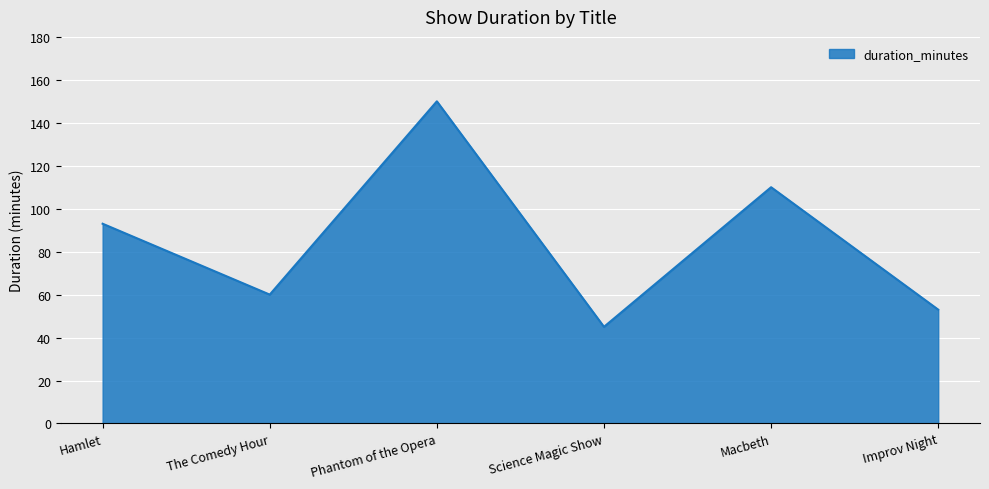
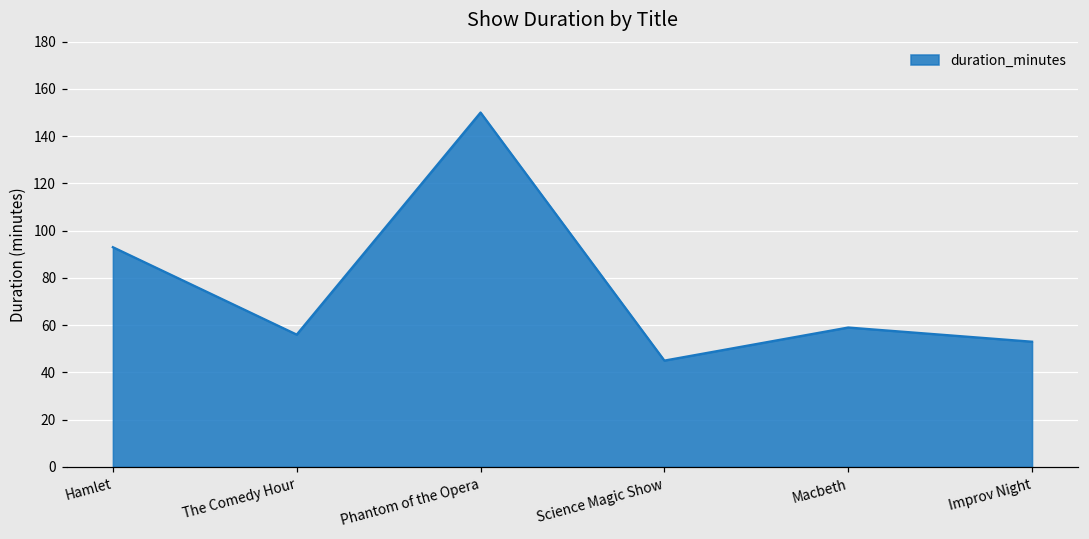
  {
    "Hamlet": 93,
-   "The Comedy Hour": 60,
+   "The Comedy Hour": 56,
    "Phantom of the Opera": 150,
    "Science Magic Show": 45,
-   "Macbeth": 110,
+   "Macbeth": 59,
    "Improv Night": 53
  }
